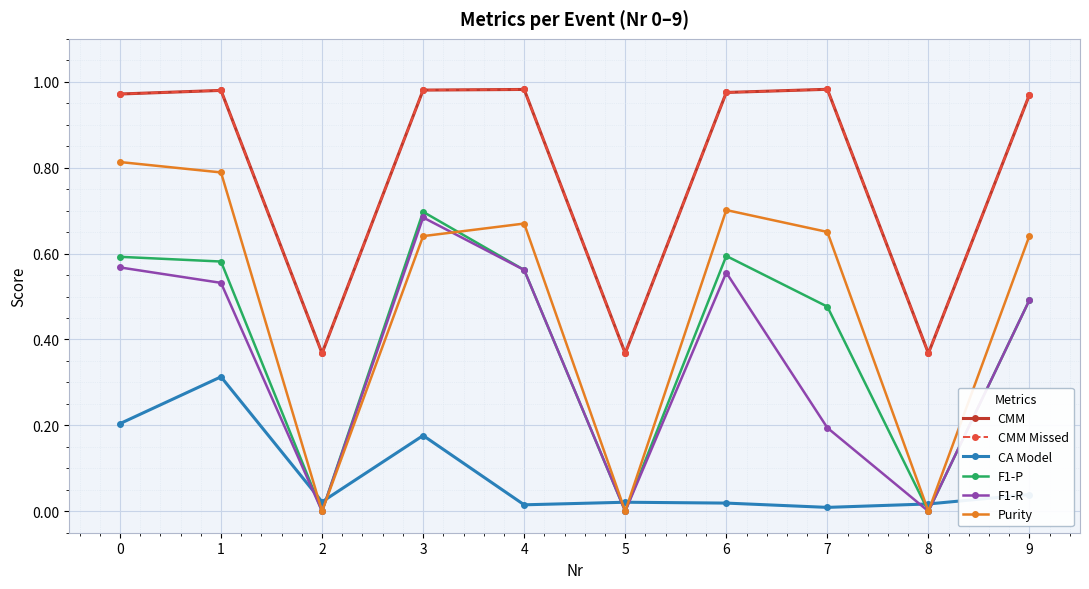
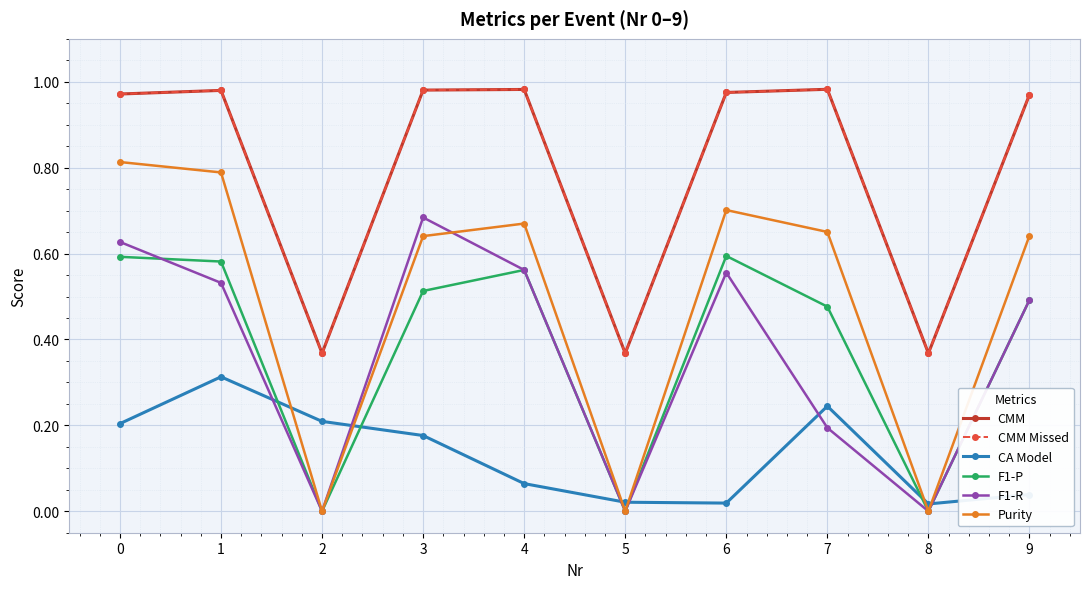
  {
    "CA Model": {
      "0": 0.20,
      "1": 0.31,
-     "2": 0.02,
+     "2": 0.21,
      "3": 0.18,
-     "4": 0.02,
+     "4": 0.06,
      "5": 0.02,
      "6": 0.02,
-     "7": 0.01,
+     "7": 0.24,
      "8": 0.02
    },
    "F1-P": {
      "0": 0.59,
      "1": 0.58,
-     "3": 0.70,
+     "3": 0.51,
      "6": 0.59,
      "7": 0.48
    },
    "F1-R": {
-     "0": 0.57,
+     "0": 0.63,
      "1": 0.53,
      "3": 0.68,
      "6": 0.56,
      "7": 0.19
    }
  }
